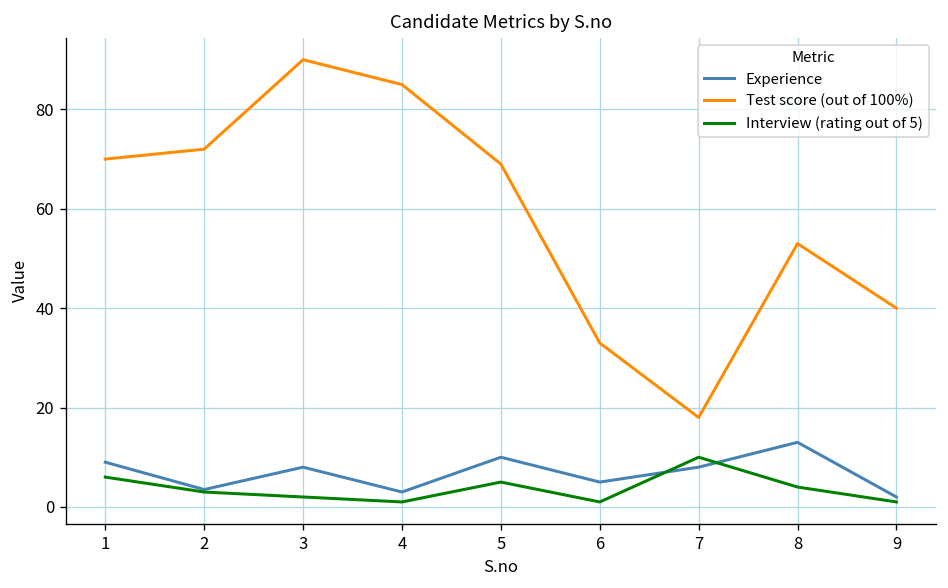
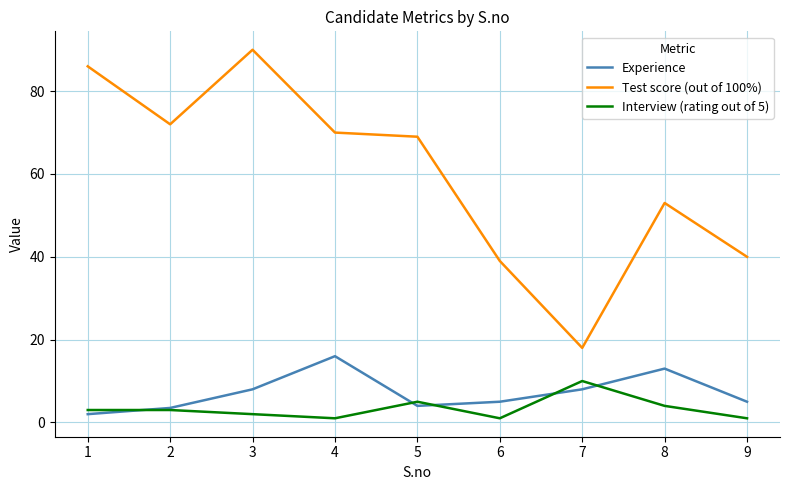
  {
    "Experience": {
-     "1": 9,
+     "1": 2,
      "3": 8,
-     "4": 3,
-     "5": 10,
+     "4": 16,
+     "5": 4,
      "6": 5,
      "7": 8,
      "8": 13,
-     "9": 2
+     "9": 5
    },
    "Test score (out of 100%)": {
-     "1": 70,
+     "1": 86,
      "2": 72,
      "3": 90,
-     "4": 85,
+     "4": 70,
      "5": 69,
-     "6": 33,
+     "6": 39,
      "7": 18,
      "8": 53,
      "9": 40
    },
    "Interview (rating out of 5)": {
-     "1": 6,
+     "1": 3,
      "3": 2,
      "4": 1,
      "5": 5,
      "6": 1,
      "7": 10,
      "8": 4,
      "9": 1
    }
  }
